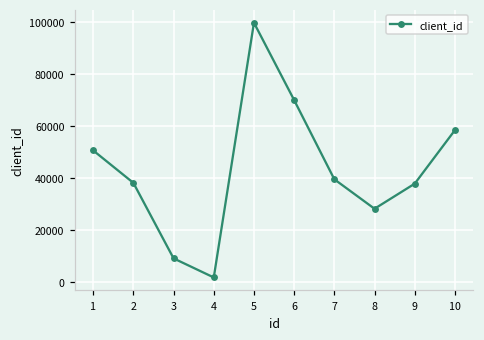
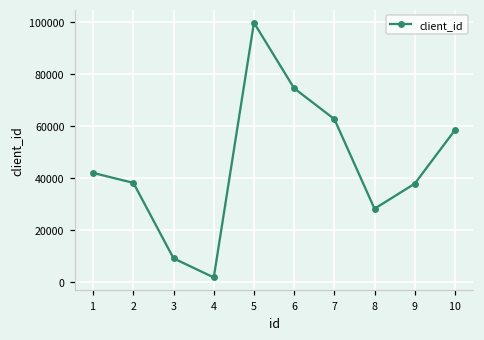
  {
-   "1": 50000,
+   "1": 42000,
    "2": 38000,
    "3": 9000,
    "4": 2000,
    "5": 100000,
-   "6": 70000,
-   "7": 39000,
+   "6": 74000,
+   "7": 63000,
    "8": 28000,
    "9": 38000,
    "10": 58000
  }
